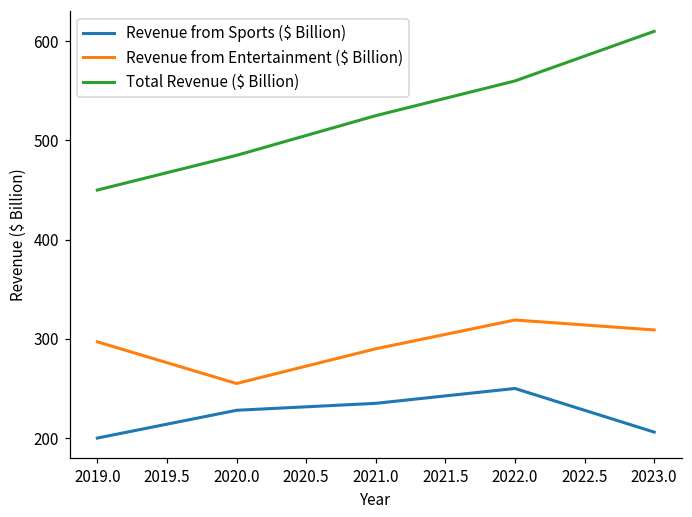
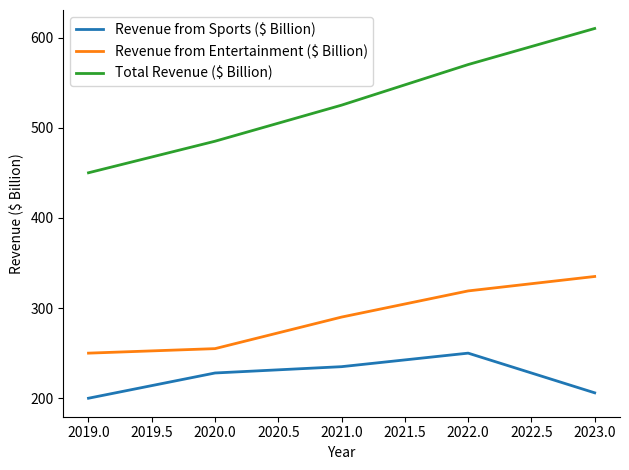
  {
    "Revenue from Sports ($ Billion)": {
      "2019.0": 200,
      "2020.0": 230,
      "2021.0": 240,
      "2022.0": 250,
      "2023.0": 210
    },
    "Revenue from Entertainment ($ Billion)": {
-     "2019.0": 300,
+     "2019.0": 250,
      "2020.0": 260,
      "2021.0": 290,
      "2022.0": 320,
-     "2023.0": 310
+     "2023.0": 340
    },
    "Total Revenue ($ Billion)": {
      "2019.0": 450,
      "2020.0": 490,
      "2021.0": 530,
-     "2022.0": 560,
+     "2022.0": 570,
      "2023.0": 610
    }
  }
